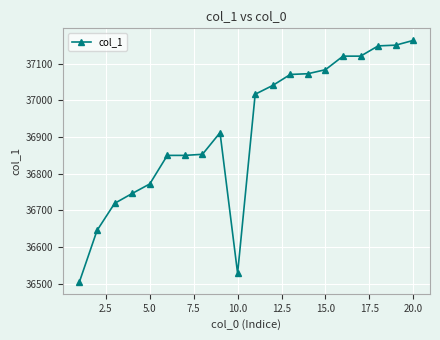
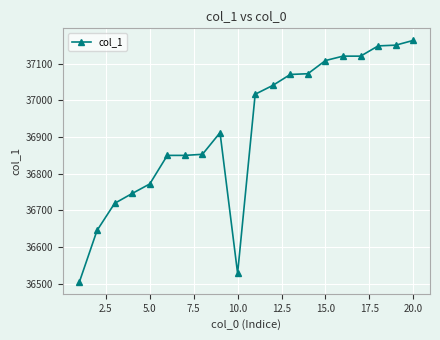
  {
    "5.0": 36770,
    "10.0": 36530,
-   "15.0": 37080,
+   "15.0": 37110,
    "20.0": 37160
  }
